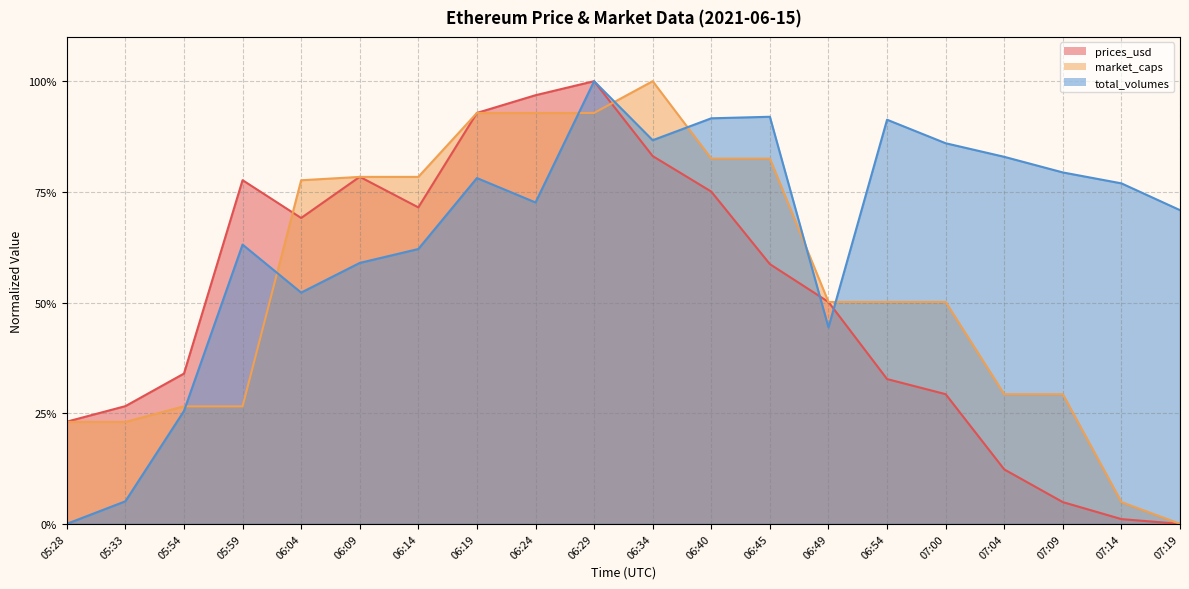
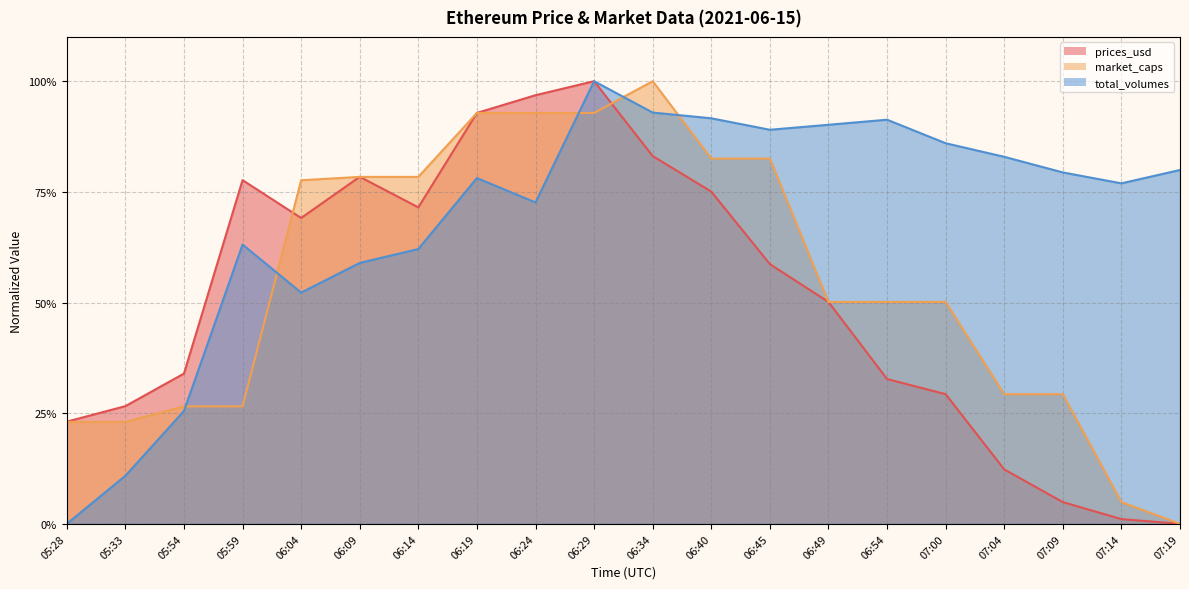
  {
    "total_volumes": {
      "05:28": "0%",
-     "05:33": "5%",
+     "05:33": "11%",
      "05:54": "25%",
      "05:59": "63%",
      "06:04": "52%",
      "06:09": "59%",
      "06:14": "62%",
      "06:19": "78%",
      "06:24": "73%",
-     "06:34": "87%",
+     "06:34": "93%",
      "06:40": "92%",
-     "06:45": "92%",
-     "06:49": "44%",
+     "06:45": "89%",
+     "06:49": "90%",
      "06:54": "91%",
      "07:00": "86%",
      "07:04": "83%",
      "07:09": "79%",
      "07:14": "77%",
-     "07:19": "71%"
+     "07:19": "80%"
    }
  }
